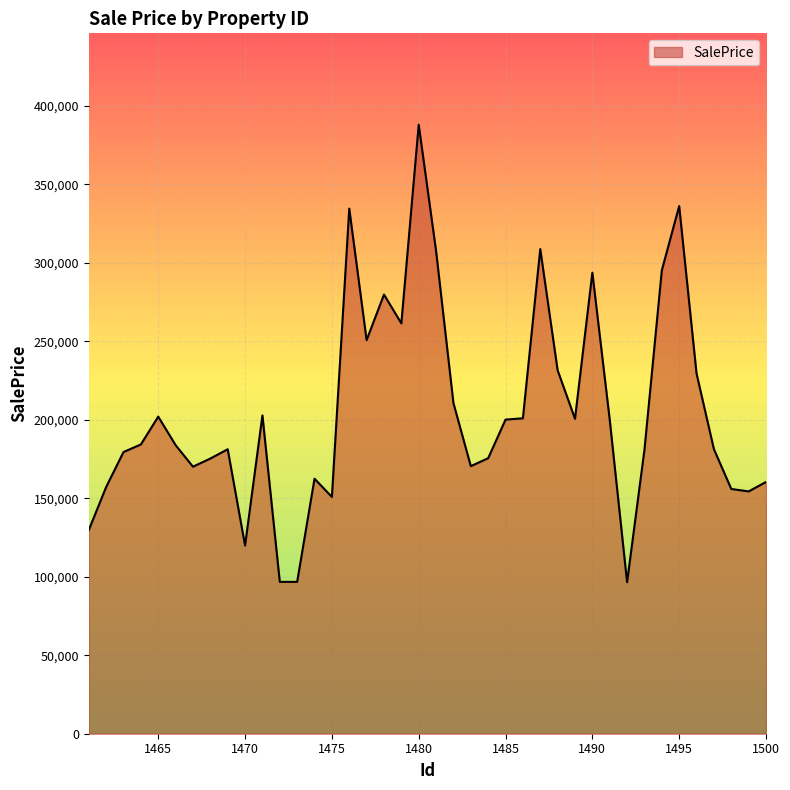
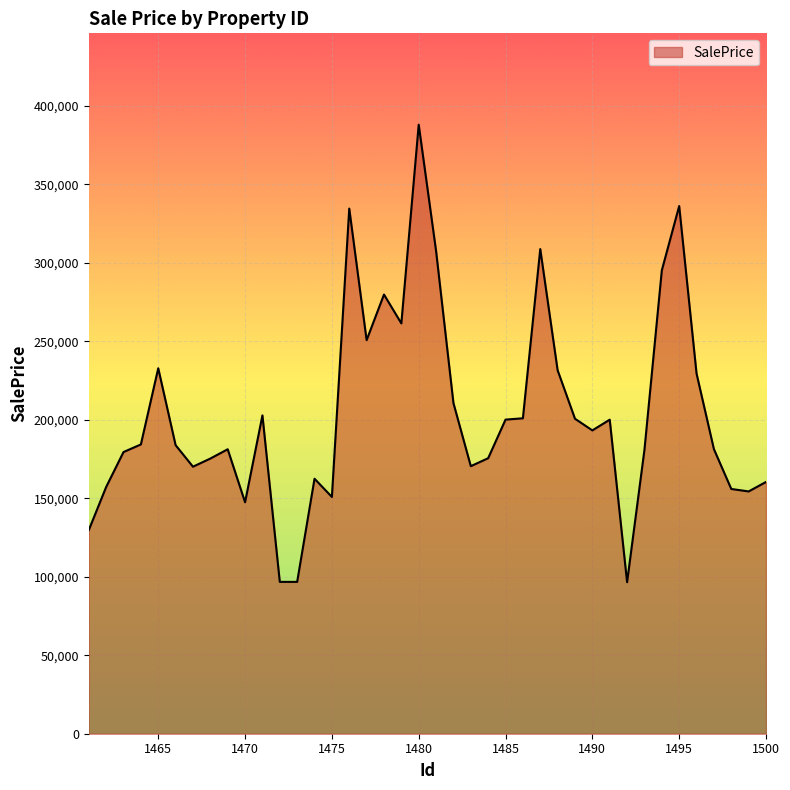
  {
-   "1465": "202,000",
-   "1470": "120,000",
+   "1465": "233,000",
+   "1470": "147,000",
    "1475": "151,000",
    "1480": "388,000",
    "1485": "200,000",
-   "1490": "294,000",
+   "1490": "193,000",
    "1495": "336,000",
    "1500": "160,000"
  }
